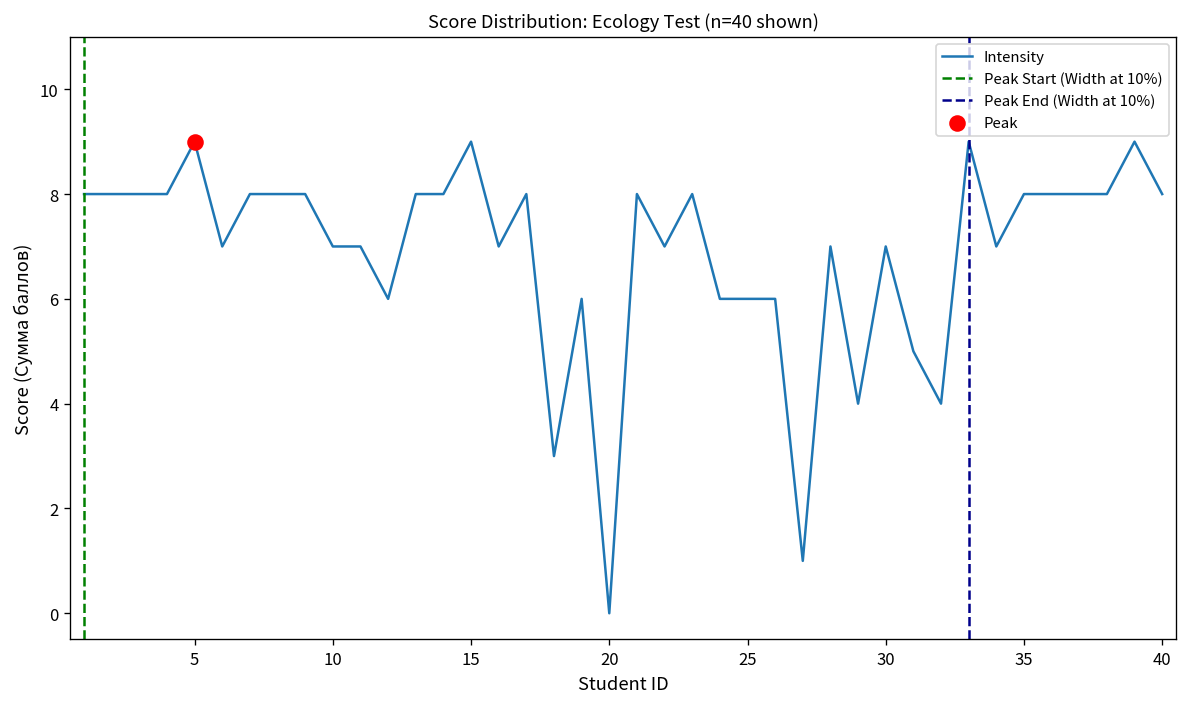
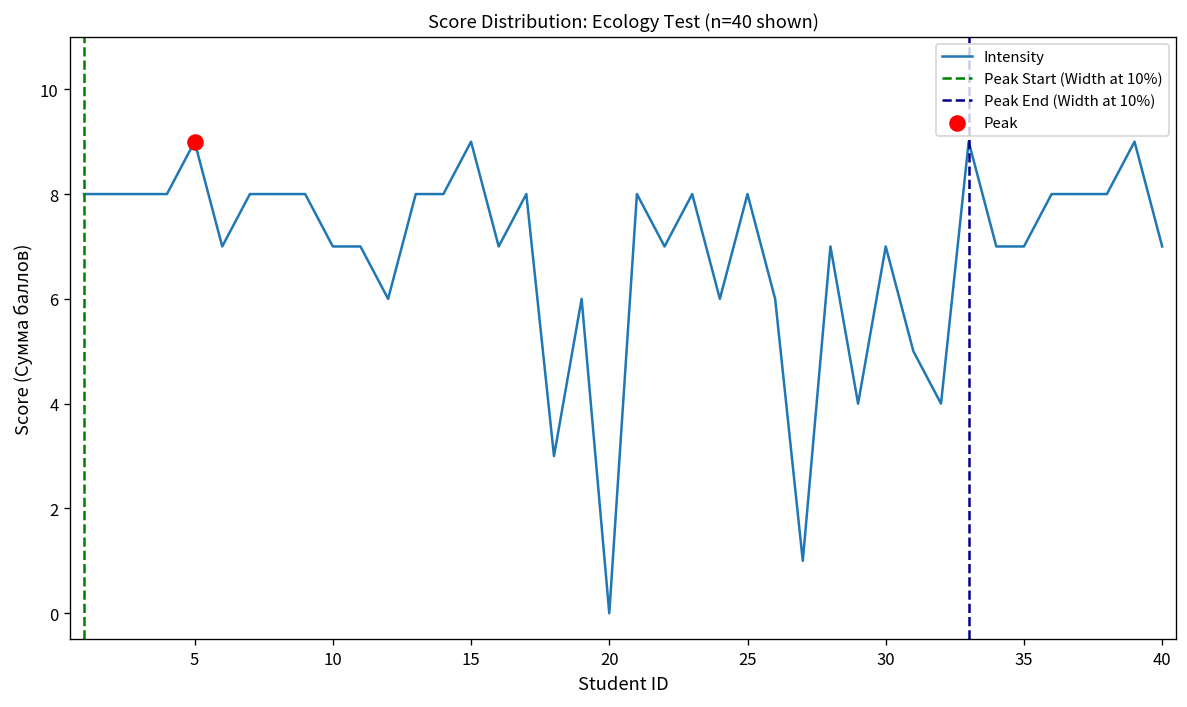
  {
    "Intensity": {
      "10": 7,
      "15": 9,
      "20": 0,
-     "25": 6,
+     "25": 8,
      "30": 7,
-     "35": 8,
-     "40": 8
+     "35": 7,
+     "40": 7
    }
  }
